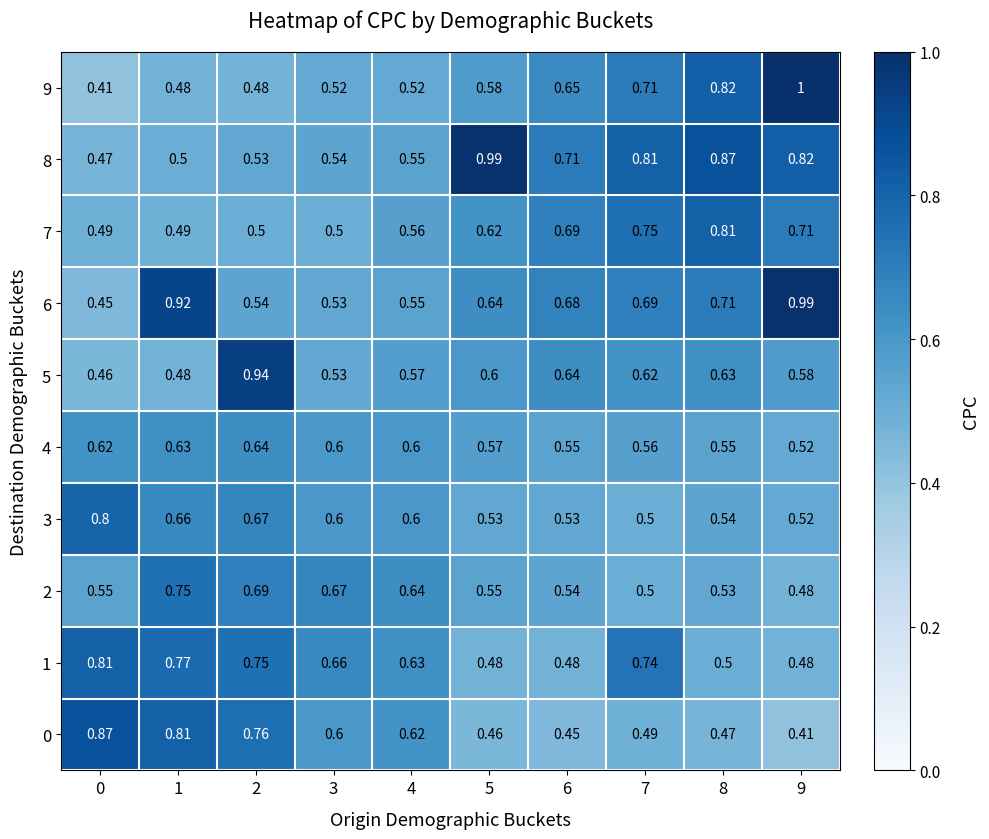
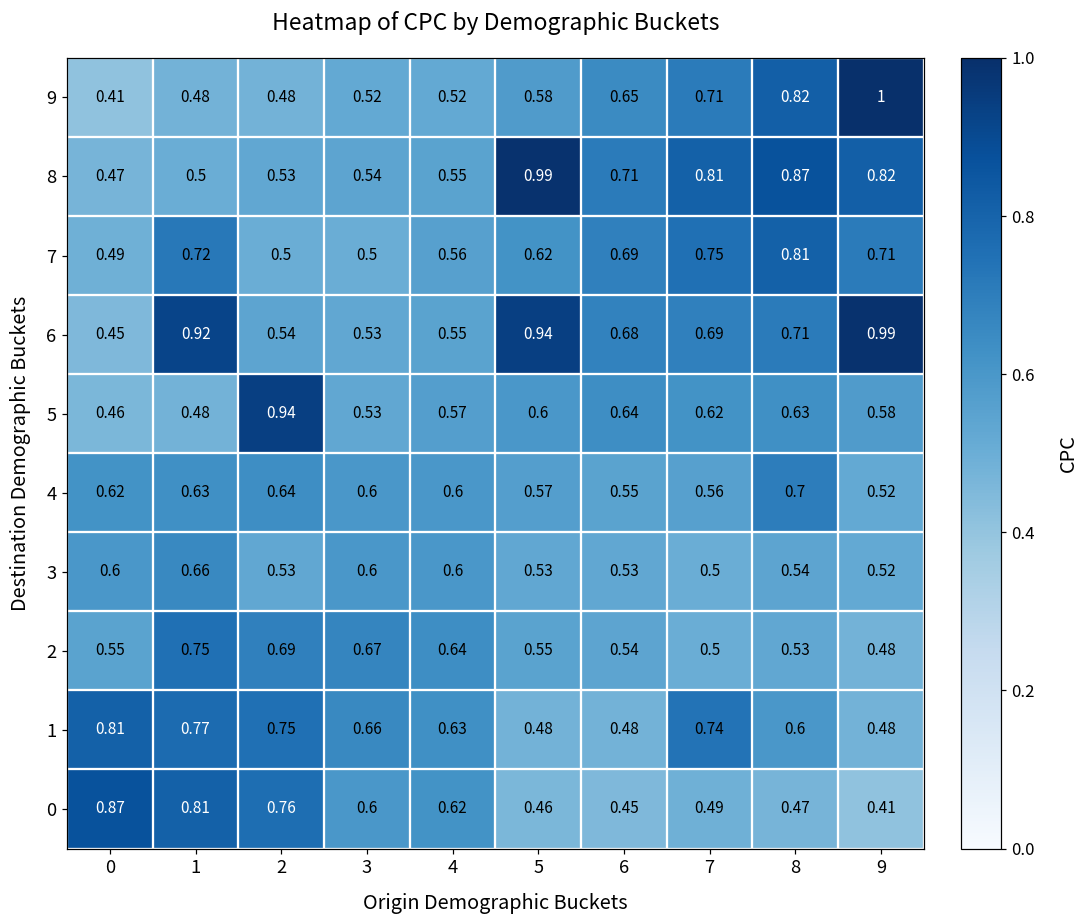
  {
    "9": {
      "0": 0.41,
      "1": 0.48,
      "2": 0.48,
      "3": 0.52,
      "4": 0.52,
      "5": 0.58,
      "6": 0.65,
      "7": 0.71,
      "8": 0.82,
      "9": 1
    },
    "8": {
      "0": 0.47,
      "1": 0.5,
      "2": 0.53,
      "3": 0.54,
      "4": 0.55,
      "5": 0.99,
      "6": 0.71,
      "7": 0.81,
      "8": 0.87,
      "9": 0.82
    },
    "7": {
      "0": 0.49,
-     "1": 0.49,
+     "1": 0.72,
      "2": 0.5,
      "3": 0.5,
      "4": 0.56,
      "5": 0.62,
      "6": 0.69,
      "7": 0.75,
      "8": 0.81,
      "9": 0.71
    },
    "6": {
      "0": 0.45,
      "1": 0.92,
      "2": 0.54,
      "3": 0.53,
      "4": 0.55,
-     "5": 0.64,
+     "5": 0.94,
      "6": 0.68,
      "7": 0.69,
      "8": 0.71,
      "9": 0.99
    },
    "5": {
      "0": 0.46,
      "1": 0.48,
      "2": 0.94,
      "3": 0.53,
      "4": 0.57,
      "5": 0.6,
      "6": 0.64,
      "7": 0.62,
      "8": 0.63,
      "9": 0.58
    },
    "4": {
      "0": 0.62,
      "1": 0.63,
      "2": 0.64,
      "3": 0.6,
      "4": 0.6,
      "5": 0.57,
      "6": 0.55,
      "7": 0.56,
-     "8": 0.55,
+     "8": 0.7,
      "9": 0.52
    },
    "3": {
-     "0": 0.8,
+     "0": 0.6,
      "1": 0.66,
-     "2": 0.67,
+     "2": 0.53,
      "3": 0.6,
      "4": 0.6,
      "5": 0.53,
      "6": 0.53,
      "7": 0.5,
      "8": 0.54,
      "9": 0.52
    },
    "2": {
      "0": 0.55,
      "1": 0.75,
      "2": 0.69,
      "3": 0.67,
      "4": 0.64,
      "5": 0.55,
      "6": 0.54,
      "7": 0.5,
      "8": 0.53,
      "9": 0.48
    },
    "1": {
      "0": 0.81,
      "1": 0.77,
      "2": 0.75,
      "3": 0.66,
      "4": 0.63,
      "5": 0.48,
      "6": 0.48,
      "7": 0.74,
-     "8": 0.5,
+     "8": 0.6,
      "9": 0.48
    },
    "0": {
      "0": 0.87,
      "1": 0.81,
      "2": 0.76,
      "3": 0.6,
      "4": 0.62,
      "5": 0.46,
      "6": 0.45,
      "7": 0.49,
      "8": 0.47,
      "9": 0.41
    }
  }
